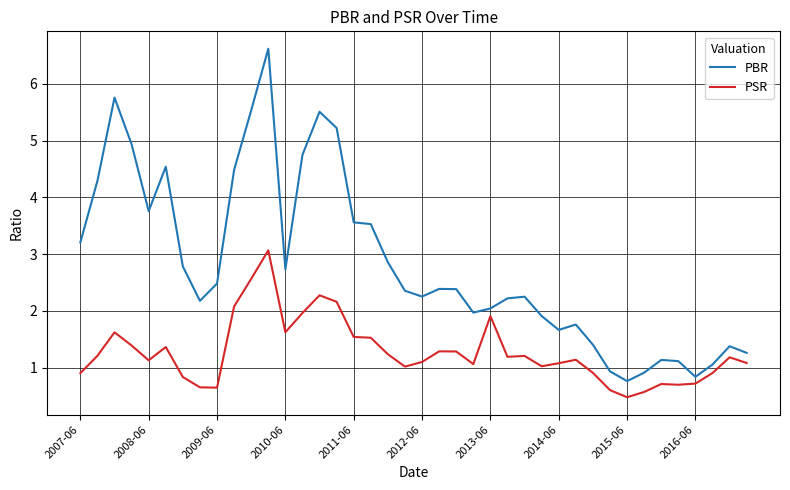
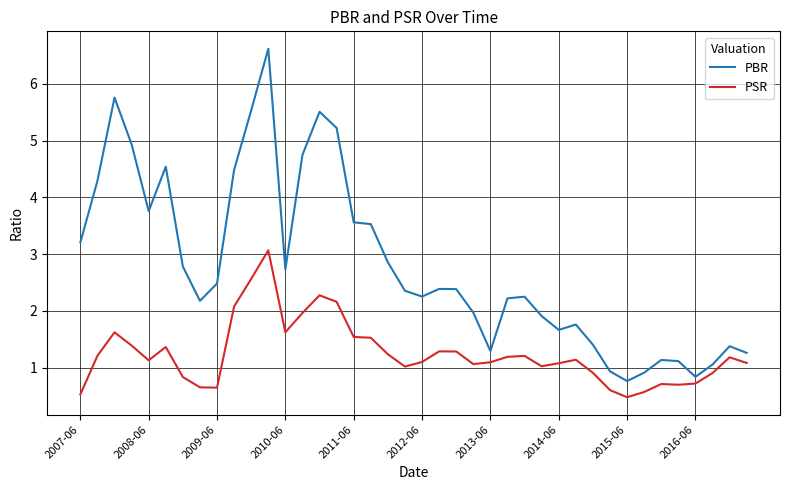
  {
    "PBR": {
      "2007-06": 3.2,
      "2008-06": 3.8,
      "2009-06": 2.5,
      "2010-06": 2.7,
      "2011-06": 3.6,
      "2012-06": 2.3,
-     "2013-06": 2.0,
+     "2013-06": 1.3,
      "2014-06": 1.7,
      "2015-06": 0.8,
      "2016-06": 0.8
    },
    "PSR": {
-     "2007-06": 0.9,
+     "2007-06": 0.5,
      "2008-06": 1.1,
      "2009-06": 0.6,
      "2010-06": 1.6,
      "2011-06": 1.5,
      "2012-06": 1.1,
-     "2013-06": 1.9,
+     "2013-06": 1.1,
      "2014-06": 1.1,
      "2015-06": 0.5,
      "2016-06": 0.7
    }
  }
